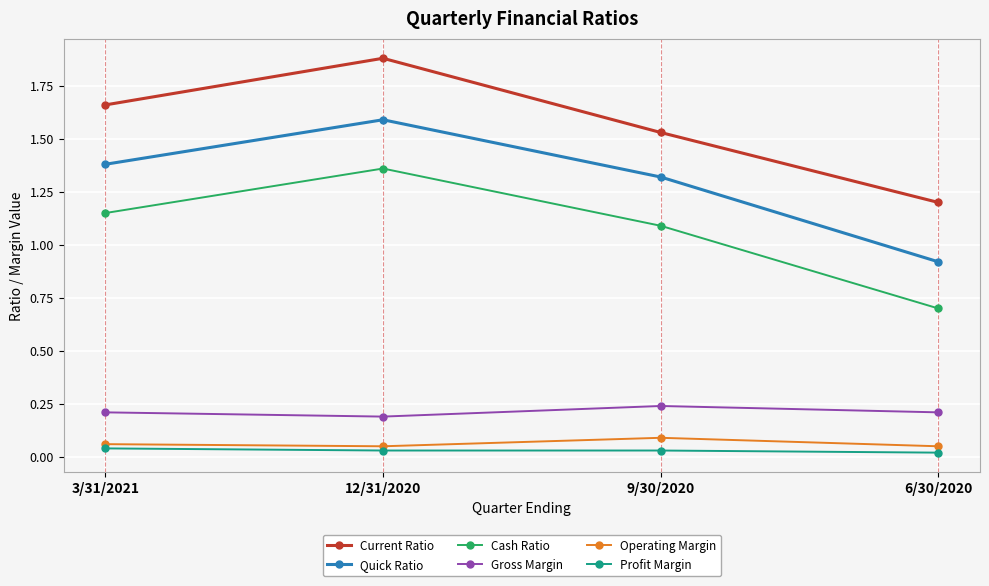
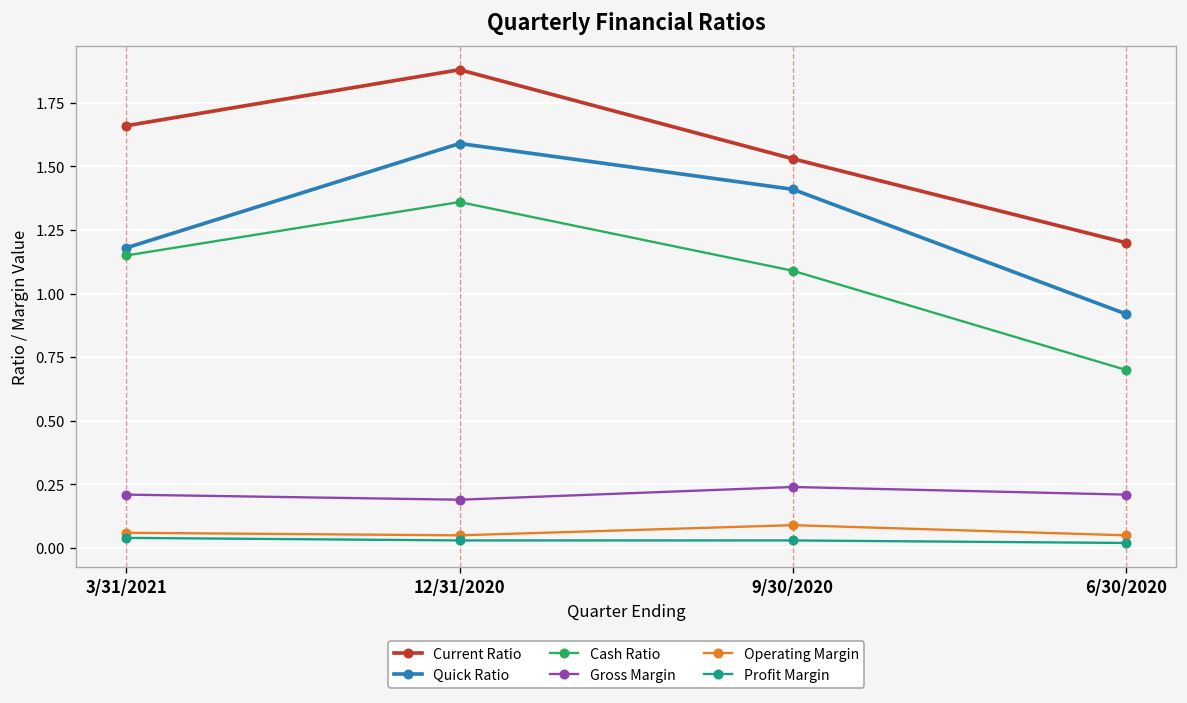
  {
    "Current Ratio": {
      "3/31/2021": 1.66,
      "12/31/2020": 1.88,
      "9/30/2020": 1.53,
      "6/30/2020": 1.20
    },
    "Quick Ratio": {
-     "3/31/2021": 1.38,
+     "3/31/2021": 1.18,
      "12/31/2020": 1.59,
-     "9/30/2020": 1.32,
+     "9/30/2020": 1.41,
      "6/30/2020": 0.92
    },
    "Gross Margin": {
      "3/31/2021": 0.21,
      "12/31/2020": 0.19,
      "9/30/2020": 0.24,
      "6/30/2020": 0.21
    },
    "Operating Margin": {
      "3/31/2021": 0.06,
      "12/31/2020": 0.05,
      "9/30/2020": 0.09,
      "6/30/2020": 0.05
    }
  }
